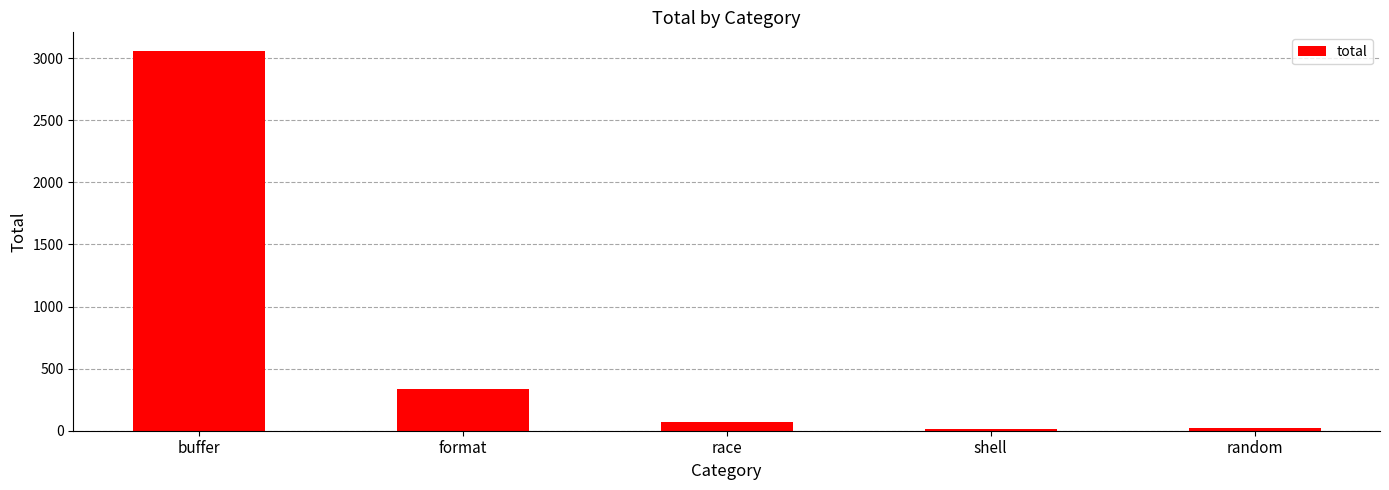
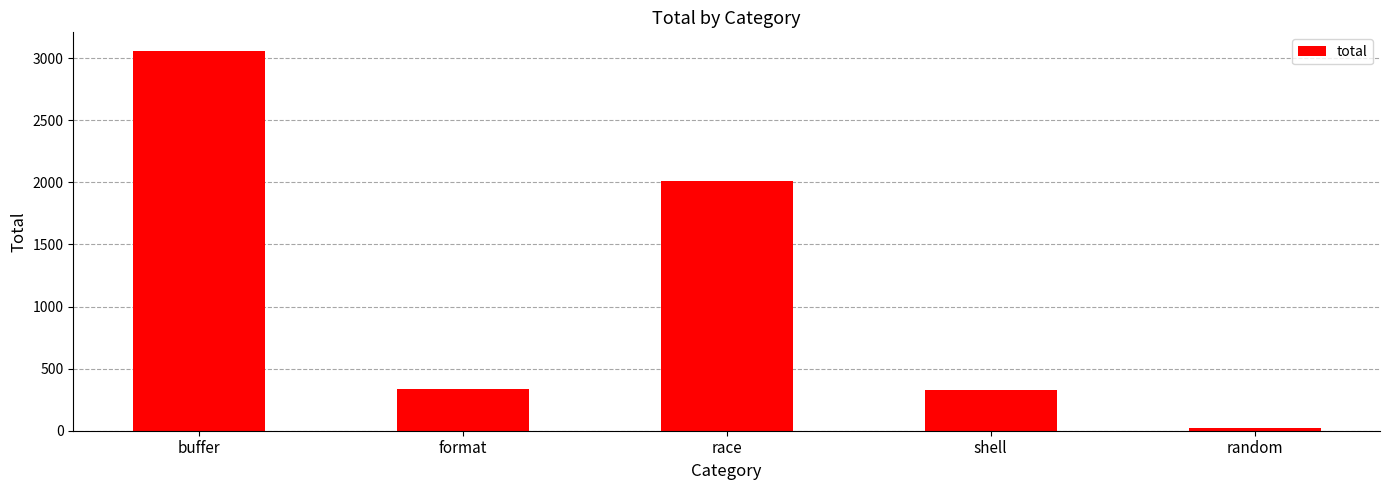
  {
    "buffer": 3060,
    "format": 340,
-   "race": 70,
-   "shell": 10,
+   "race": 2010,
+   "shell": 320,
    "random": 20
  }
